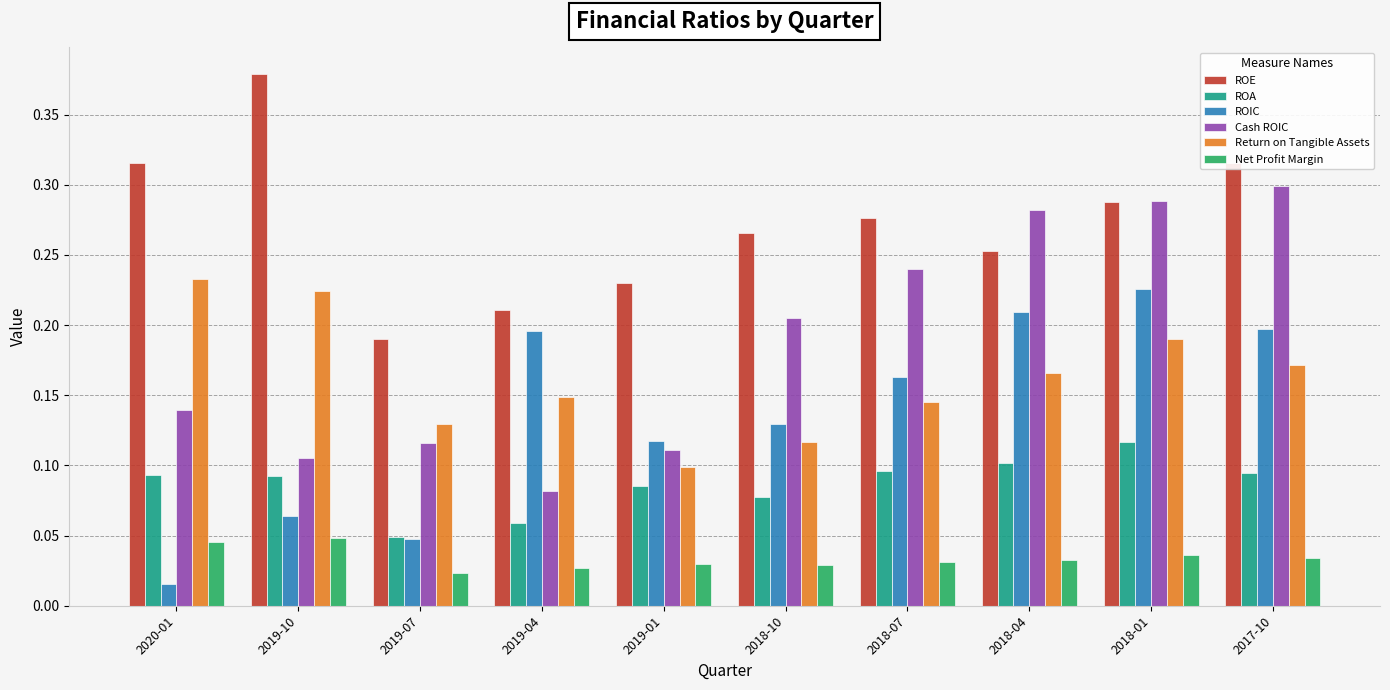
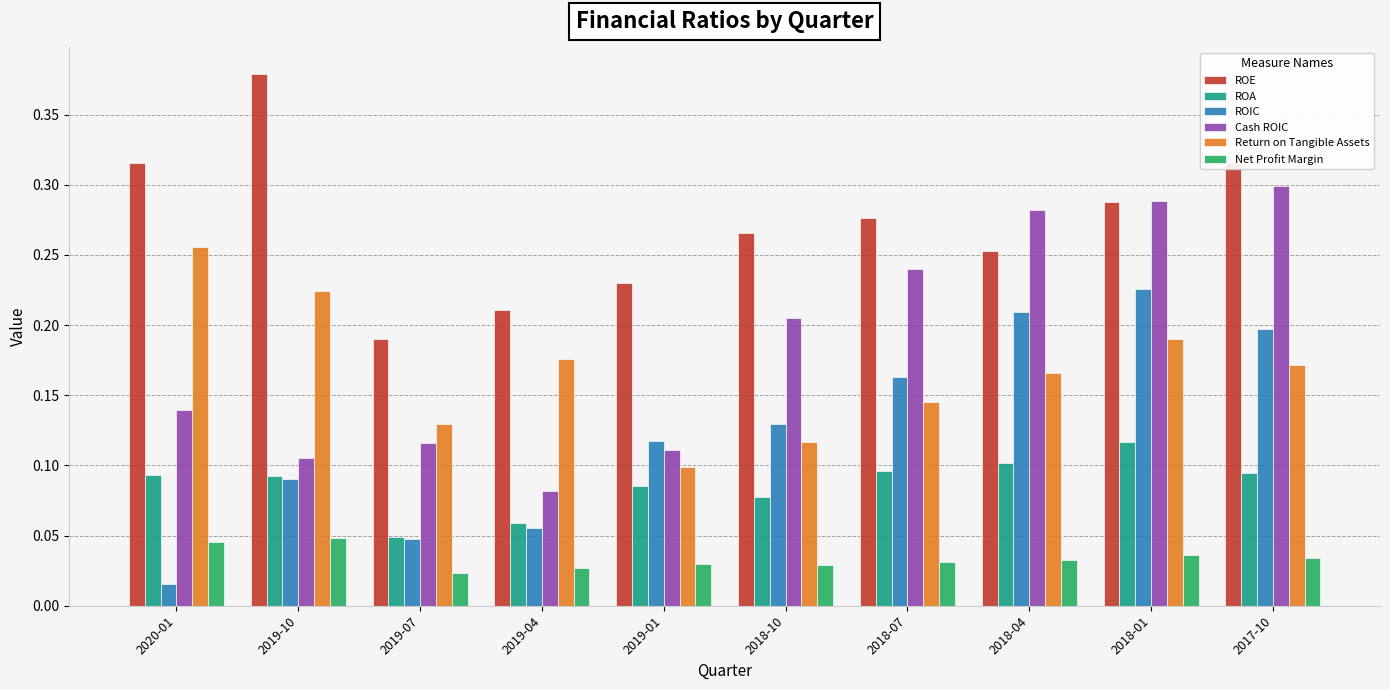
  {
    "ROE": {
      "2020-01": 0.315,
      "2019-10": 0.379,
      "2019-07": 0.190,
      "2019-04": 0.211,
      "2019-01": 0.230,
      "2018-10": 0.265,
      "2018-07": 0.277,
      "2018-04": 0.253,
      "2018-01": 0.288
    },
    "ROIC": {
      "2020-01": 0.016,
-     "2019-10": 0.064,
+     "2019-10": 0.090,
      "2019-07": 0.048,
-     "2019-04": 0.196,
+     "2019-04": 0.055,
      "2019-01": 0.117,
      "2018-10": 0.129,
      "2018-07": 0.163,
      "2018-04": 0.209,
      "2018-01": 0.226,
      "2017-10": 0.198
    },
    "Cash ROIC": {
      "2020-01": 0.140,
      "2019-10": 0.106,
      "2019-07": 0.116,
      "2019-04": 0.082,
      "2019-01": 0.111,
      "2018-10": 0.205,
      "2018-07": 0.240,
      "2018-04": 0.282,
      "2018-01": 0.288,
      "2017-10": 0.299
    },
    "Return on Tangible Assets": {
-     "2020-01": 0.233,
+     "2020-01": 0.256,
      "2019-10": 0.224,
      "2019-07": 0.130,
-     "2019-04": 0.149,
+     "2019-04": 0.176,
      "2019-01": 0.099,
      "2018-10": 0.117,
      "2018-07": 0.145,
      "2018-04": 0.166,
      "2018-01": 0.190,
      "2017-10": 0.172
    }
  }
